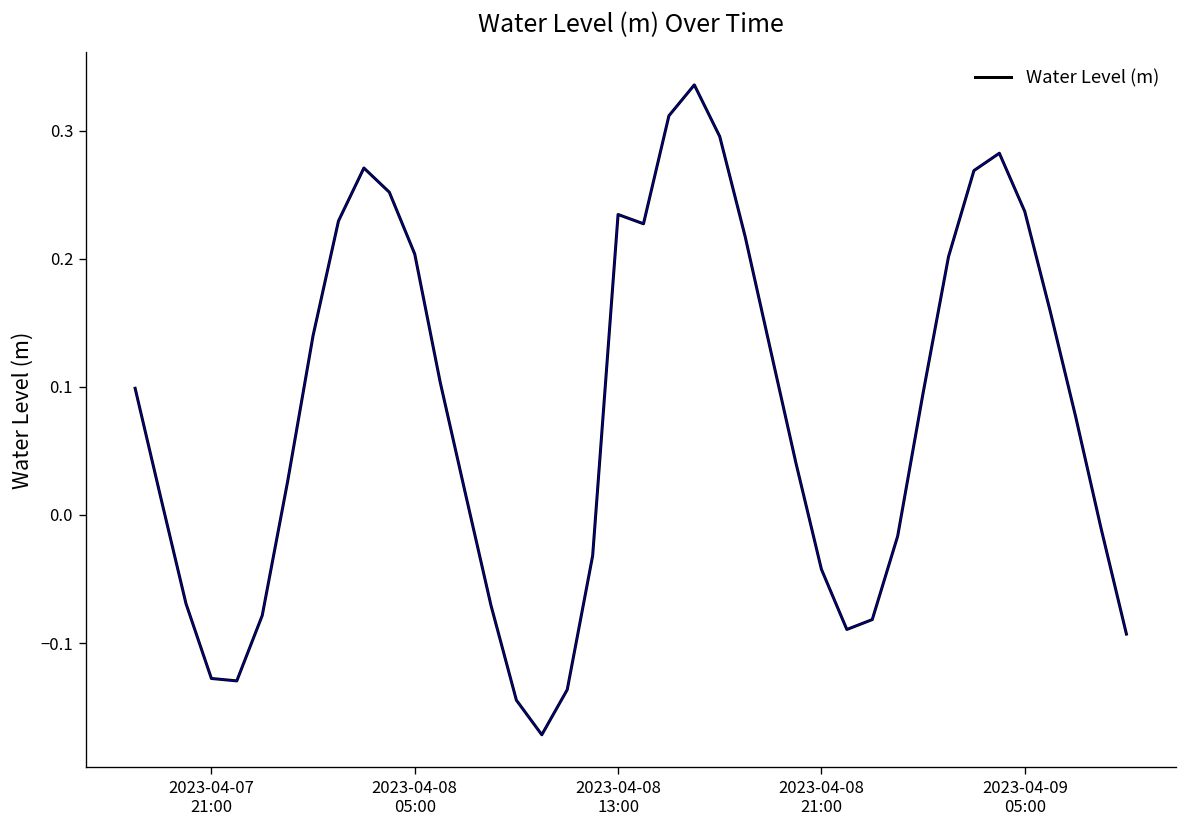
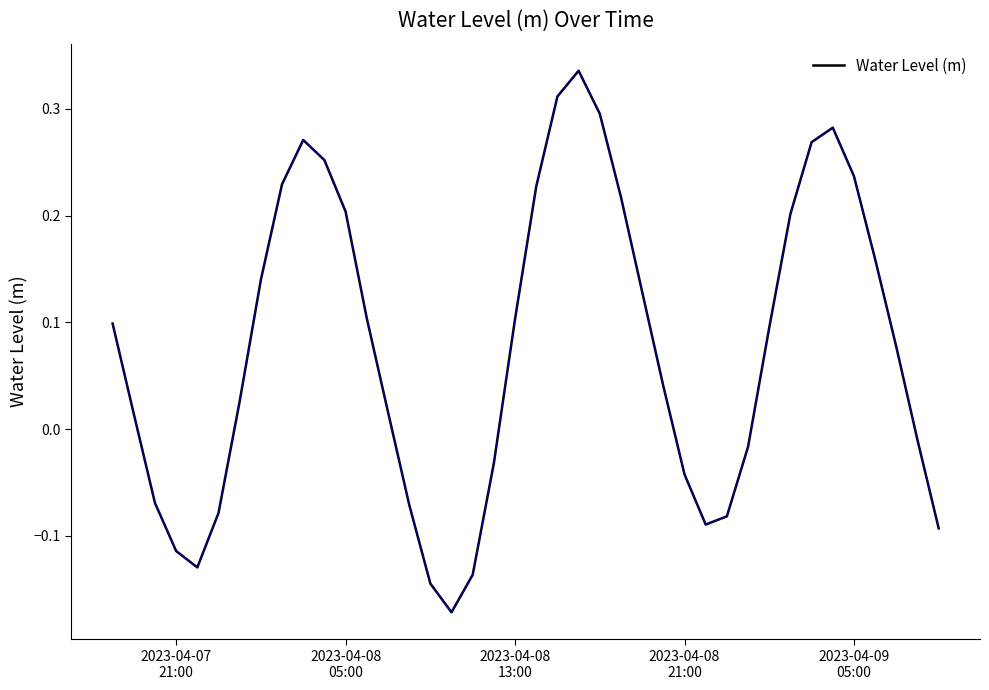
  {
-   "2023-04-07 21:00": -0.128,
+   "2023-04-07 21:00": -0.114,
    "2023-04-08 05:00": 0.204,
-   "2023-04-08 13:00": 0.234,
+   "2023-04-08 13:00": 0.103,
    "2023-04-08 21:00": -0.042,
    "2023-04-09 05:00": 0.237
  }
